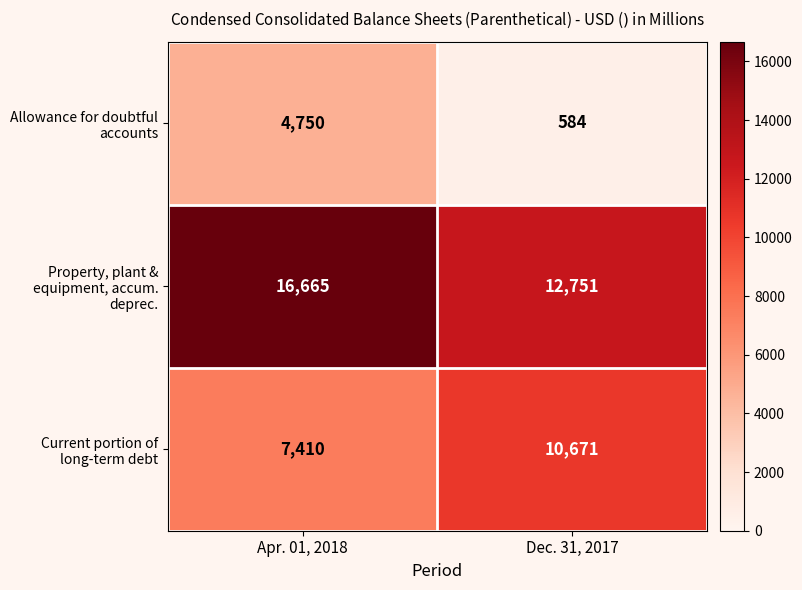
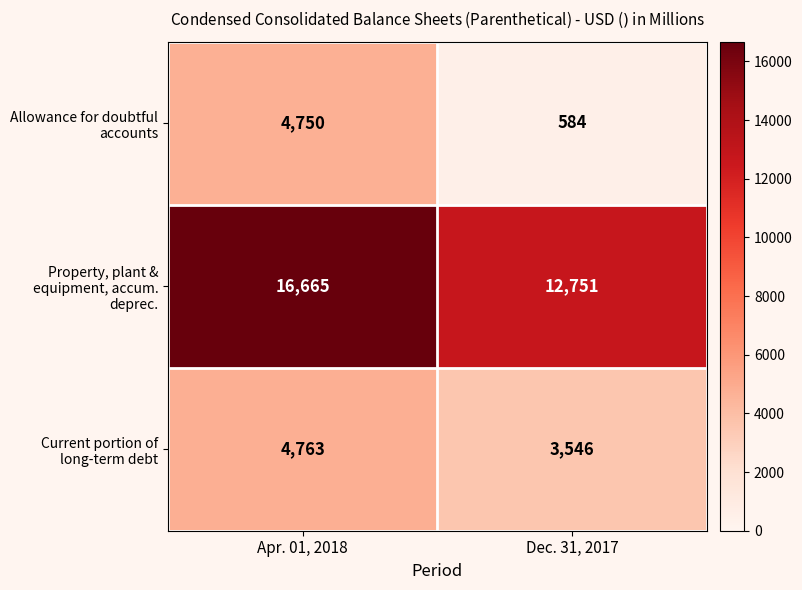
  {
    "Allowance for doubtful accounts": {
      "Apr. 01, 2018": "4,750",
      "Dec. 31, 2017": "584"
    },
    "Property, plant & equipment, accum. deprec.": {
      "Apr. 01, 2018": "16,665",
      "Dec. 31, 2017": "12,751"
    },
    "Current portion of long-term debt": {
-     "Apr. 01, 2018": "7,410",
-     "Dec. 31, 2017": "10,671"
+     "Apr. 01, 2018": "4,763",
+     "Dec. 31, 2017": "3,546"
    }
  }
